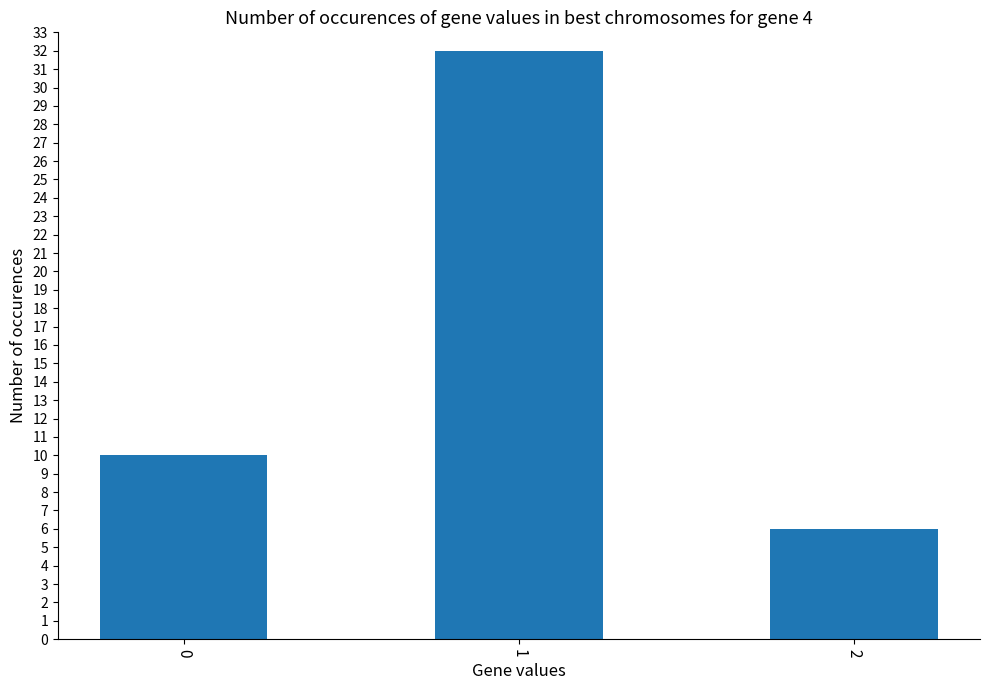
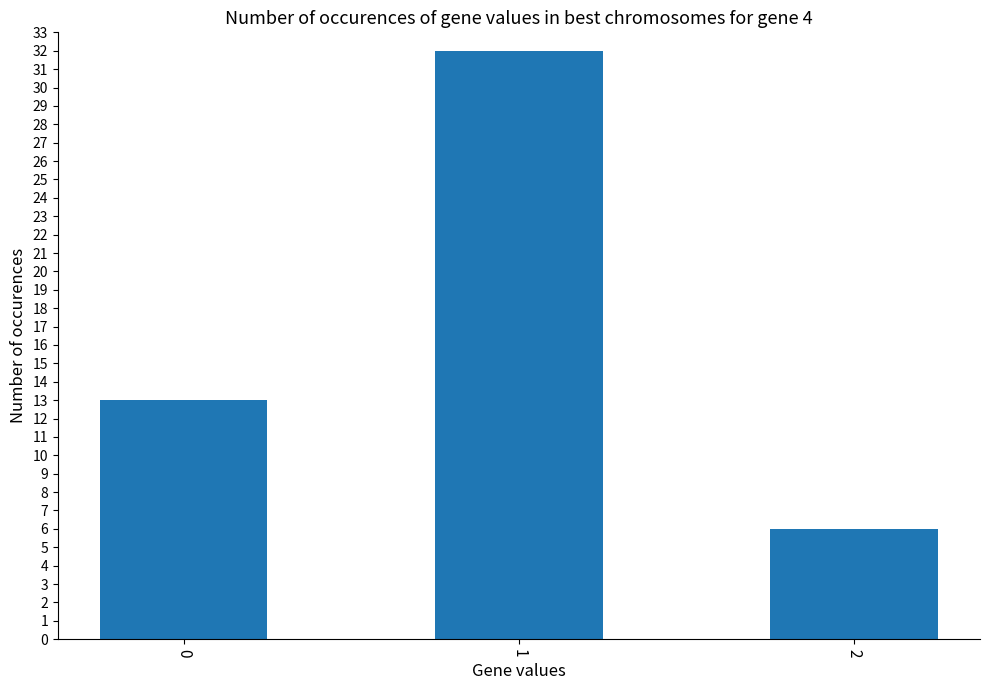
  {
-   "0": 10,
+   "0": 13,
    "1": 32,
    "2": 6
  }
